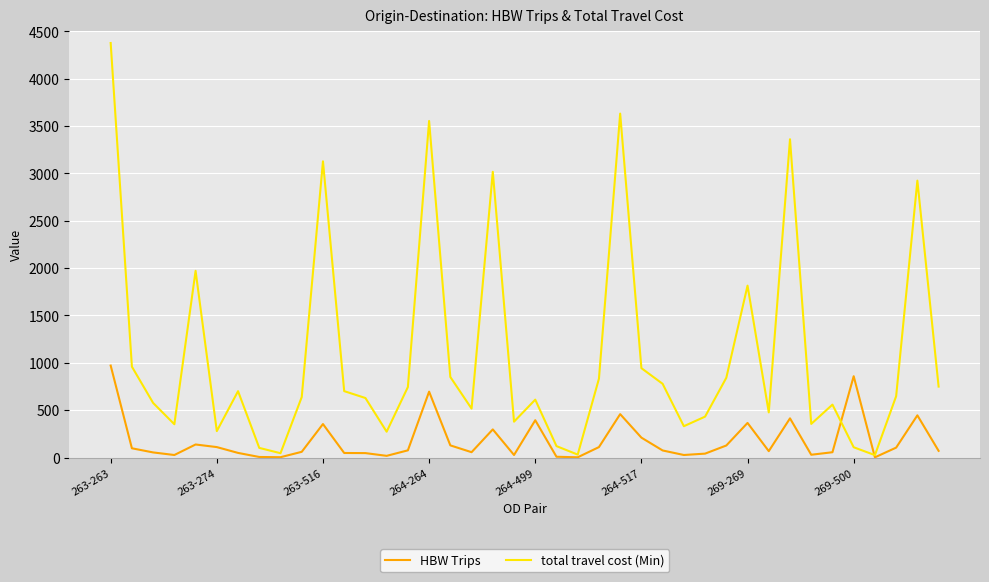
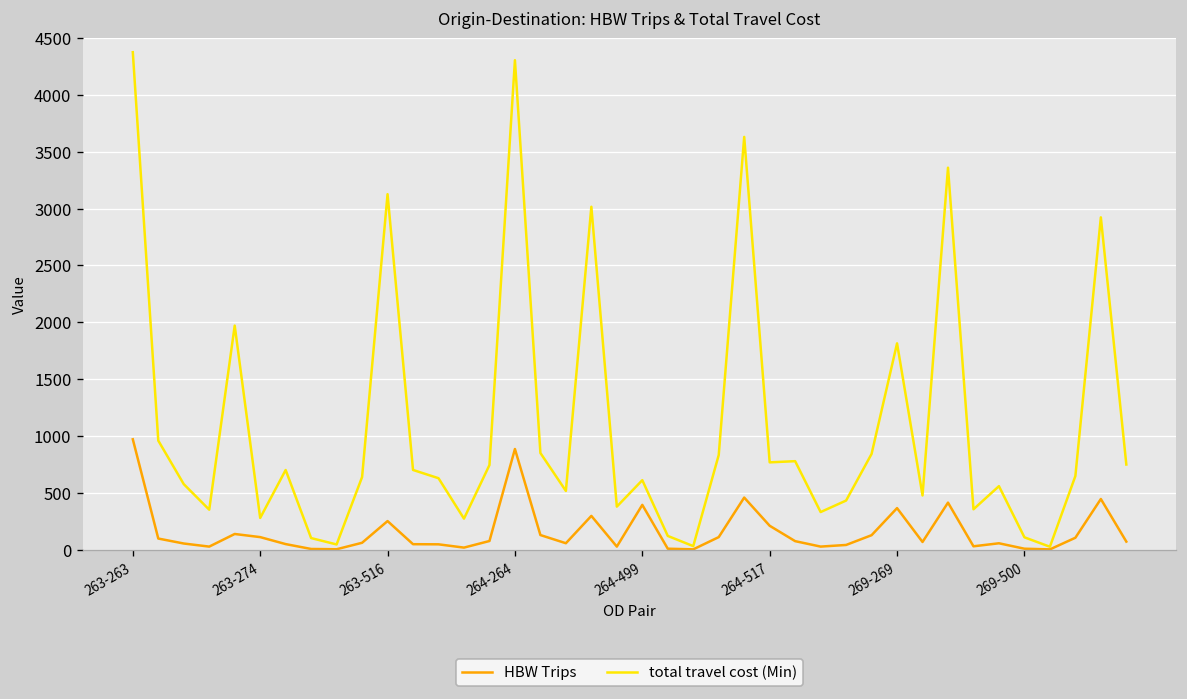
  {
    "HBW Trips": {
      "263-263": 1000,
      "263-274": 100,
-     "263-516": 400,
-     "264-264": 700,
+     "263-516": 300,
+     "264-264": 900,
      "264-499": 400,
      "264-517": 200,
      "269-269": 400,
-     "269-500": 900
+     "269-500": 0
    },
    "total travel cost (Min)": {
      "263-263": 4400,
      "263-274": 300,
      "263-516": 3100,
-     "264-264": 3600,
+     "264-264": 4300,
      "264-499": 600,
-     "264-517": 900,
+     "264-517": 800,
      "269-269": 1800,
      "269-500": 100
    }
  }
